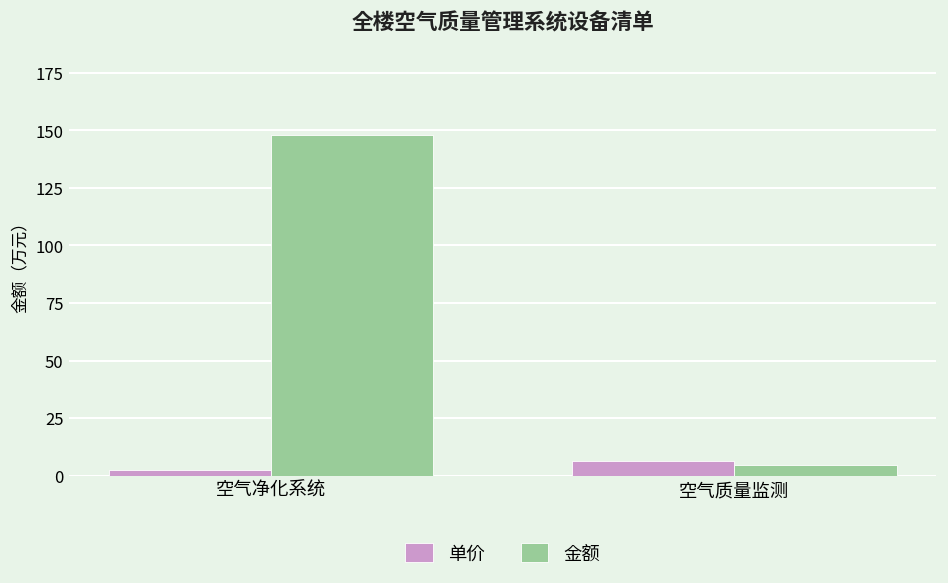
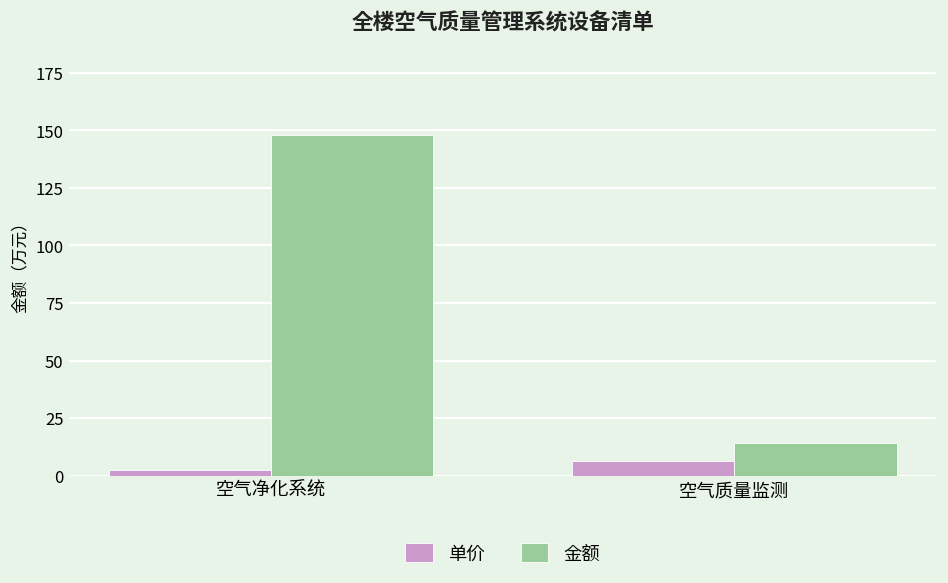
  {
    "单价": {
      "空气净化系统": 3,
      "空气质量监测": 6
    },
    "金额": {
      "空气净化系统": 148,
-     "空气质量监测": 4
+     "空气质量监测": 14
    }
  }
